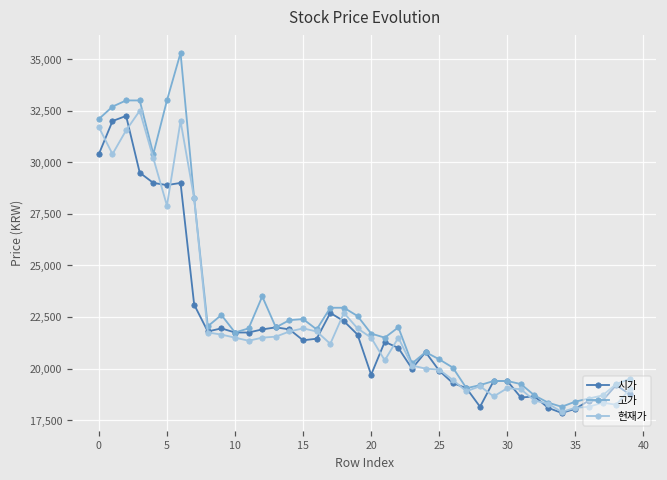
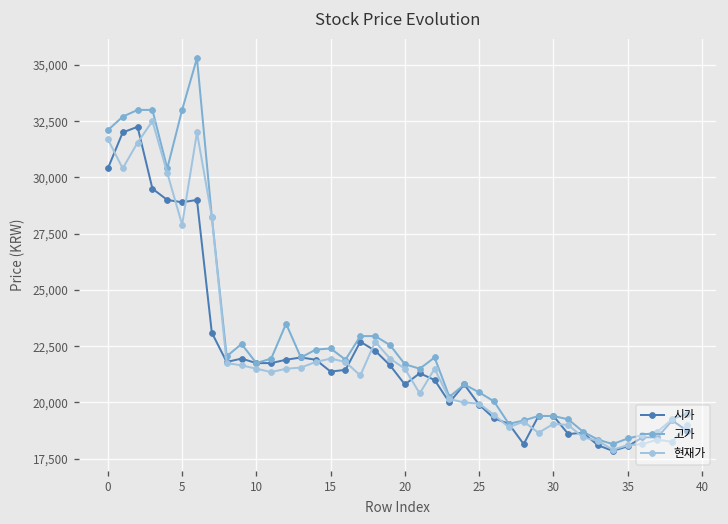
  {
    "시가": {
      "0": "30,400",
      "5": "28,900",
      "15": "21,400",
-     "20": "19,700"
+     "20": "20,800"
    }
  }
